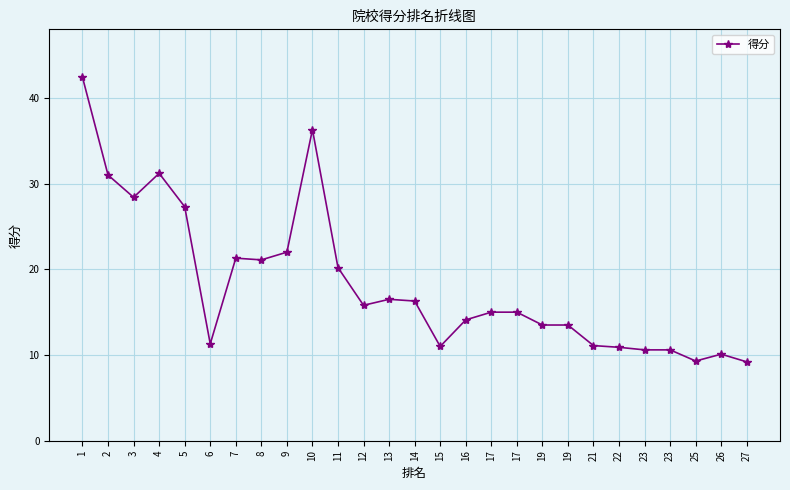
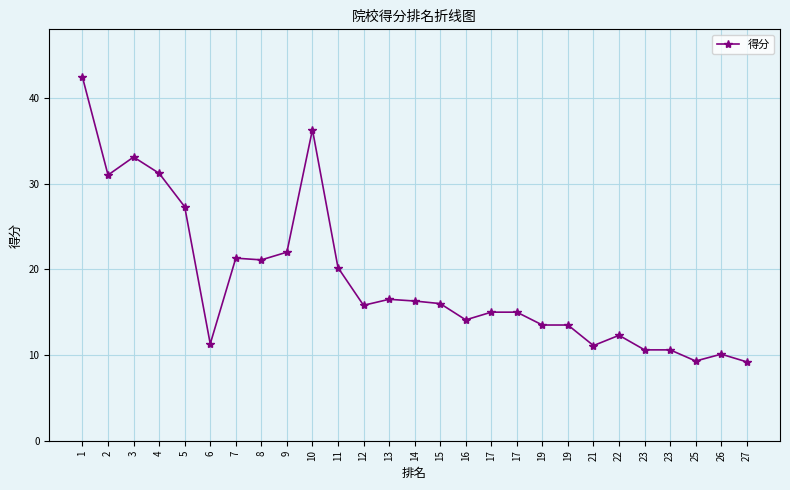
  {
    "1": 42,
    "2": 31,
-   "3": 28,
+   "3": 33,
    "4": 31,
    "5": 27,
    "6": 11,
    "7": 21,
    "8": 21,
    "9": 22,
    "10": 36,
    "11": 20,
    "12": 16,
    "13": 17,
    "14": 16,
-   "15": 11,
+   "15": 16,
    "16": 14,
    "21": 11,
-   "22": 11,
+   "22": 12,
    "25": 9,
    "26": 10,
    "27": 9
  }
